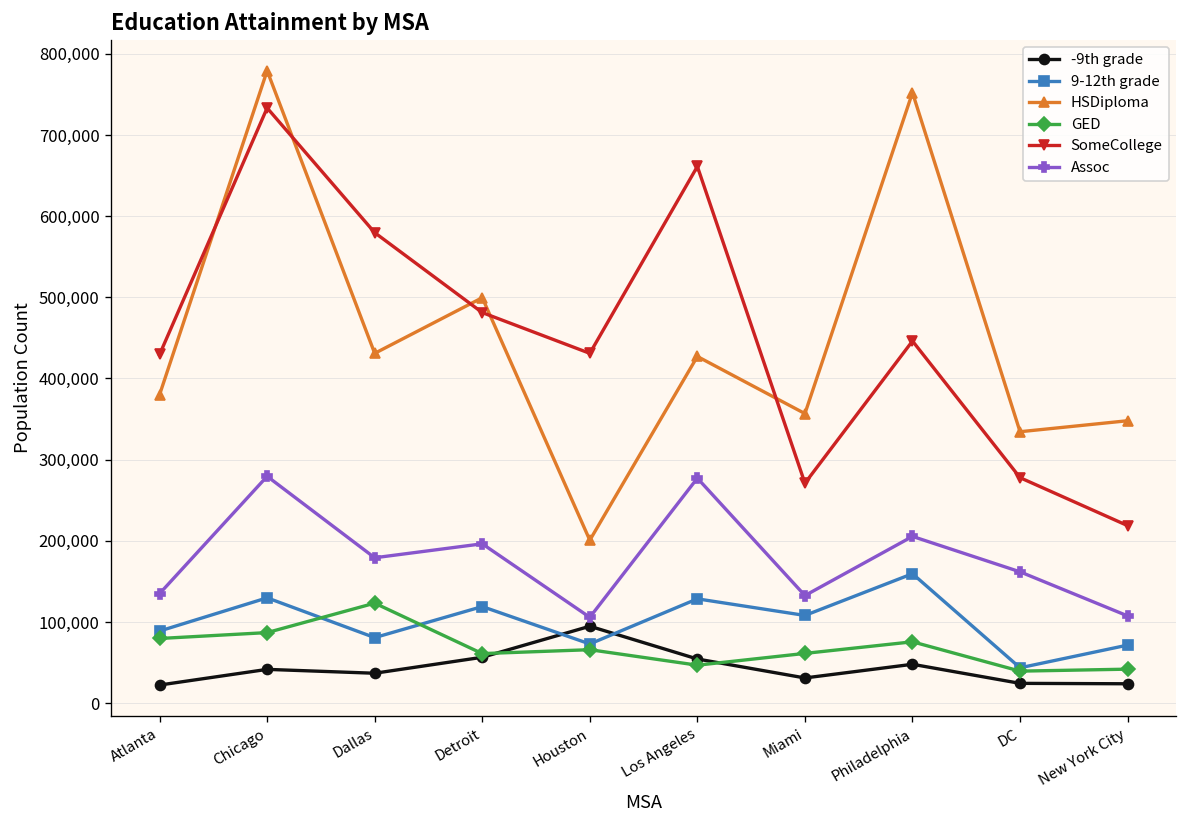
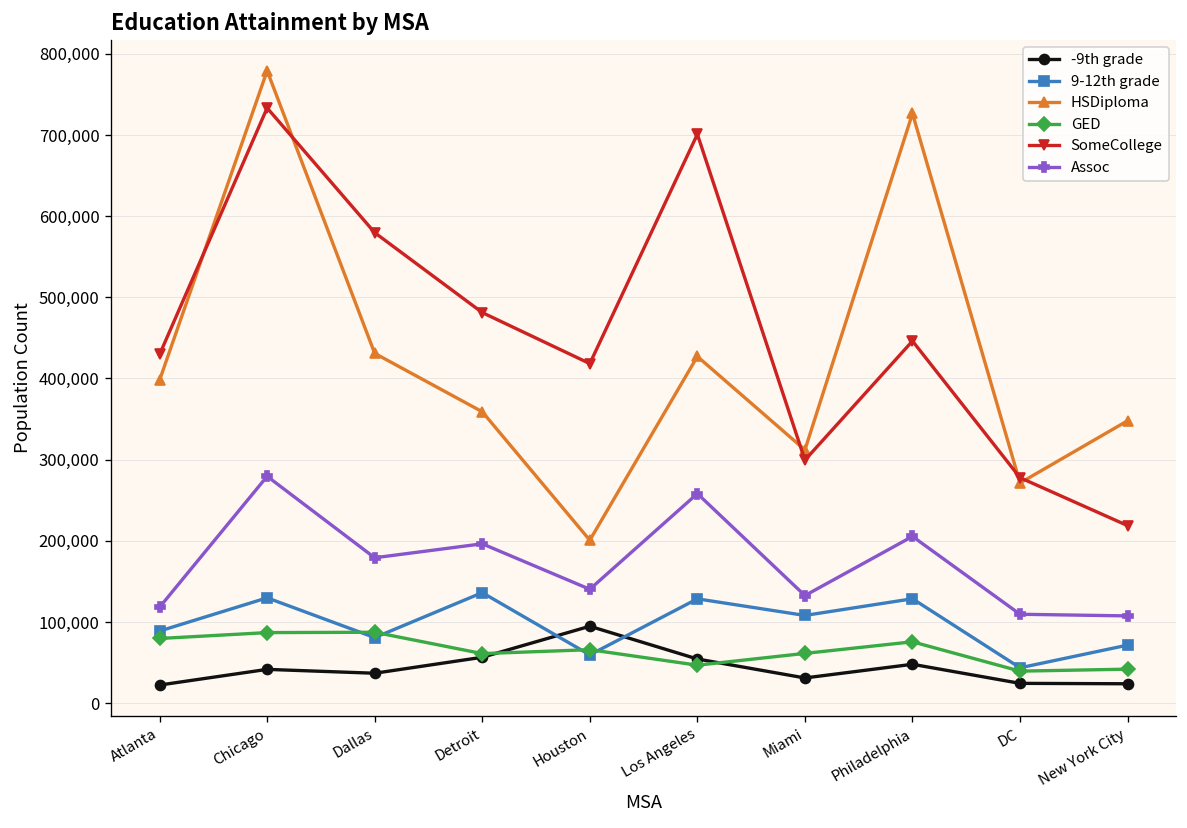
  {
    "-9th grade": {
      "Atlanta": "20,000",
      "Chicago": "40,000",
      "Dallas": "40,000",
      "Detroit": "60,000",
      "Houston": "90,000",
      "Los Angeles": "50,000",
      "Miami": "30,000",
      "Philadelphia": "50,000",
      "DC": "20,000",
      "New York City": "20,000"
    },
    "9-12th grade": {
      "Atlanta": "90,000",
      "Chicago": "130,000",
      "Dallas": "80,000",
-     "Detroit": "120,000",
-     "Houston": "70,000",
+     "Detroit": "140,000",
+     "Houston": "60,000",
      "Los Angeles": "130,000",
      "Miami": "110,000",
-     "Philadelphia": "160,000",
+     "Philadelphia": "130,000",
      "DC": "40,000",
      "New York City": "70,000"
    },
    "HSDiploma": {
-     "Atlanta": "380,000",
+     "Atlanta": "400,000",
      "Chicago": "780,000",
      "Dallas": "430,000",
-     "Detroit": "500,000",
+     "Detroit": "360,000",
      "Houston": "200,000",
      "Los Angeles": "430,000",
-     "Miami": "360,000",
-     "Philadelphia": "750,000",
-     "DC": "330,000",
+     "Miami": "310,000",
+     "Philadelphia": "730,000",
+     "DC": "270,000",
      "New York City": "350,000"
    },
    "GED": {
      "Atlanta": "80,000",
      "Chicago": "90,000",
-     "Dallas": "120,000",
+     "Dallas": "90,000",
      "Detroit": "60,000",
      "Houston": "70,000",
      "Los Angeles": "50,000",
      "Miami": "60,000",
      "Philadelphia": "80,000",
      "DC": "40,000",
      "New York City": "40,000"
    },
    "SomeCollege": {
      "Atlanta": "430,000",
      "Chicago": "730,000",
      "Dallas": "580,000",
      "Detroit": "480,000",
-     "Houston": "430,000",
-     "Los Angeles": "660,000",
-     "Miami": "270,000",
+     "Houston": "420,000",
+     "Los Angeles": "700,000",
+     "Miami": "300,000",
      "Philadelphia": "450,000",
      "DC": "280,000",
      "New York City": "220,000"
    },
    "Assoc": {
-     "Atlanta": "130,000",
+     "Atlanta": "120,000",
      "Chicago": "280,000",
      "Dallas": "180,000",
      "Detroit": "200,000",
-     "Houston": "110,000",
-     "Los Angeles": "280,000",
+     "Houston": "140,000",
+     "Los Angeles": "260,000",
      "Miami": "130,000",
      "Philadelphia": "210,000",
-     "DC": "160,000",
+     "DC": "110,000",
      "New York City": "110,000"
    }
  }
